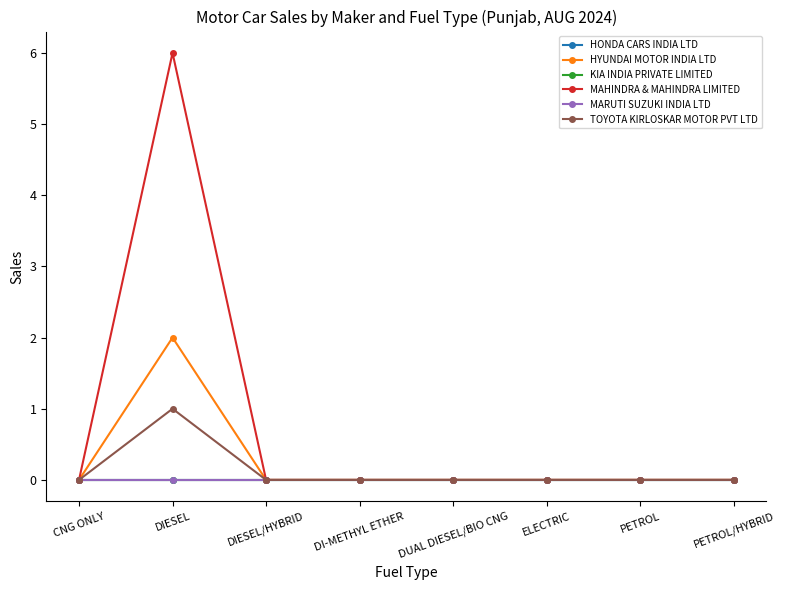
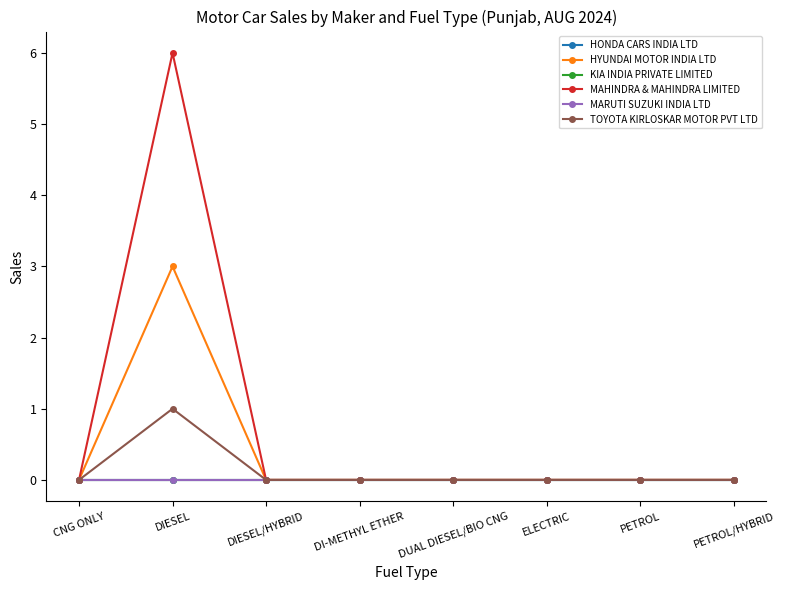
  {
    "MARUTI SUZUKI INDIA LTD": {
      "DIESEL": 0
    },
    "HYUNDAI MOTOR INDIA LTD": {
-     "DIESEL": 2
+     "DIESEL": 3
    },
    "MAHINDRA & MAHINDRA LIMITED": {
      "DIESEL": 6
    },
    "TOYOTA KIRLOSKAR MOTOR PVT LTD": {
      "DIESEL": 1
    }
  }
